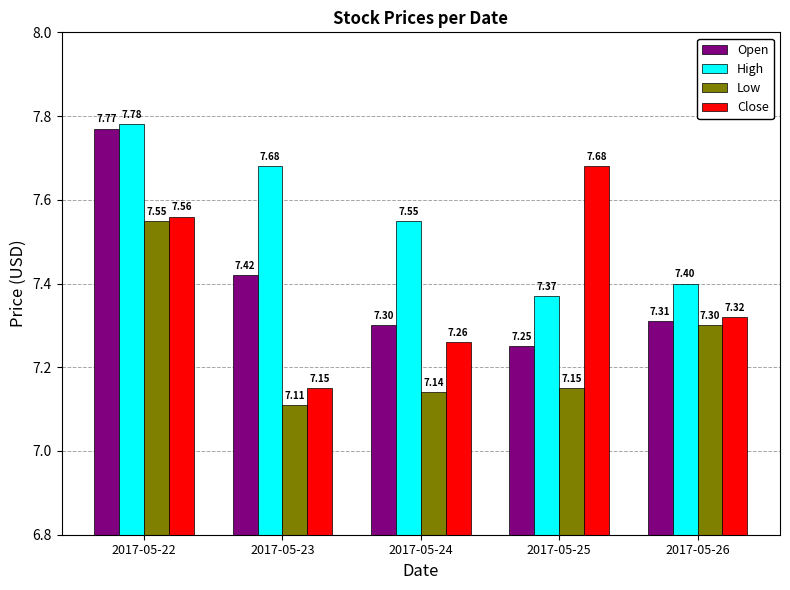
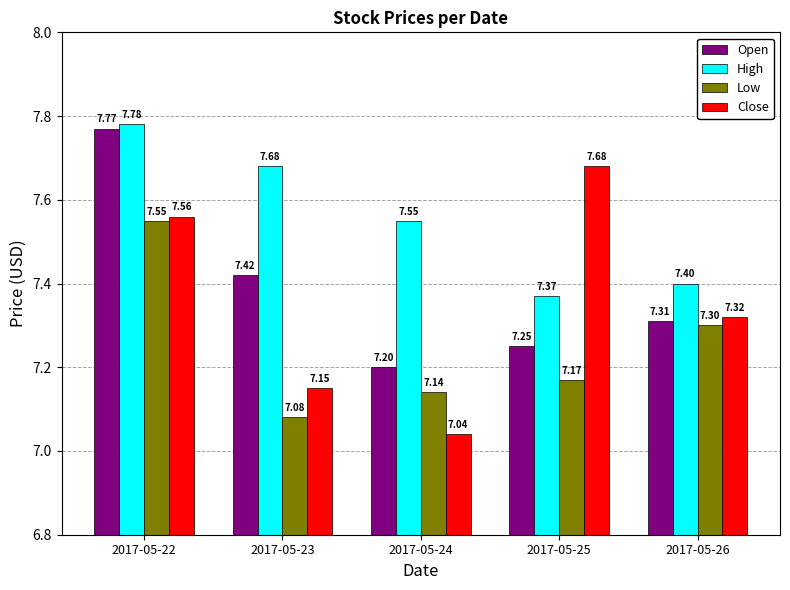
  {
    "Open": {
      "2017-05-22": 7.77,
      "2017-05-23": 7.42,
-     "2017-05-24": 7.30,
+     "2017-05-24": 7.20,
      "2017-05-25": 7.25,
      "2017-05-26": 7.31
    },
    "High": {
      "2017-05-22": 7.78,
      "2017-05-23": 7.68,
      "2017-05-24": 7.55,
      "2017-05-25": 7.37,
      "2017-05-26": 7.40
    },
    "Low": {
      "2017-05-22": 7.55,
-     "2017-05-23": 7.11,
+     "2017-05-23": 7.08,
      "2017-05-24": 7.14,
-     "2017-05-25": 7.15,
+     "2017-05-25": 7.17,
      "2017-05-26": 7.30
    },
    "Close": {
      "2017-05-22": 7.56,
      "2017-05-23": 7.15,
-     "2017-05-24": 7.26,
+     "2017-05-24": 7.04,
      "2017-05-25": 7.68,
      "2017-05-26": 7.32
    }
  }
